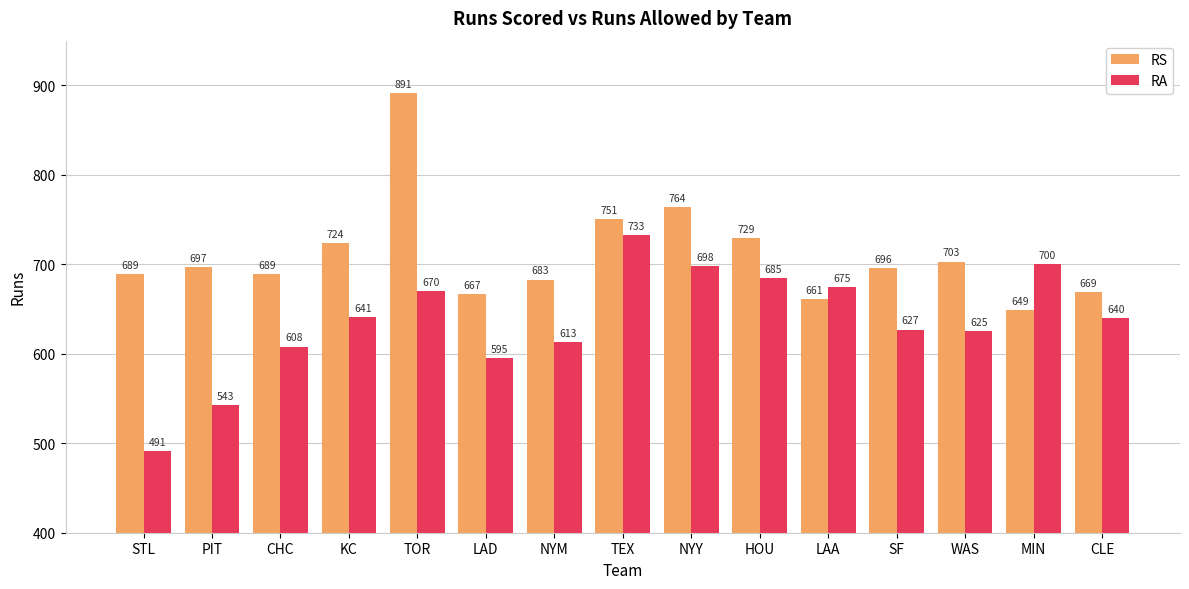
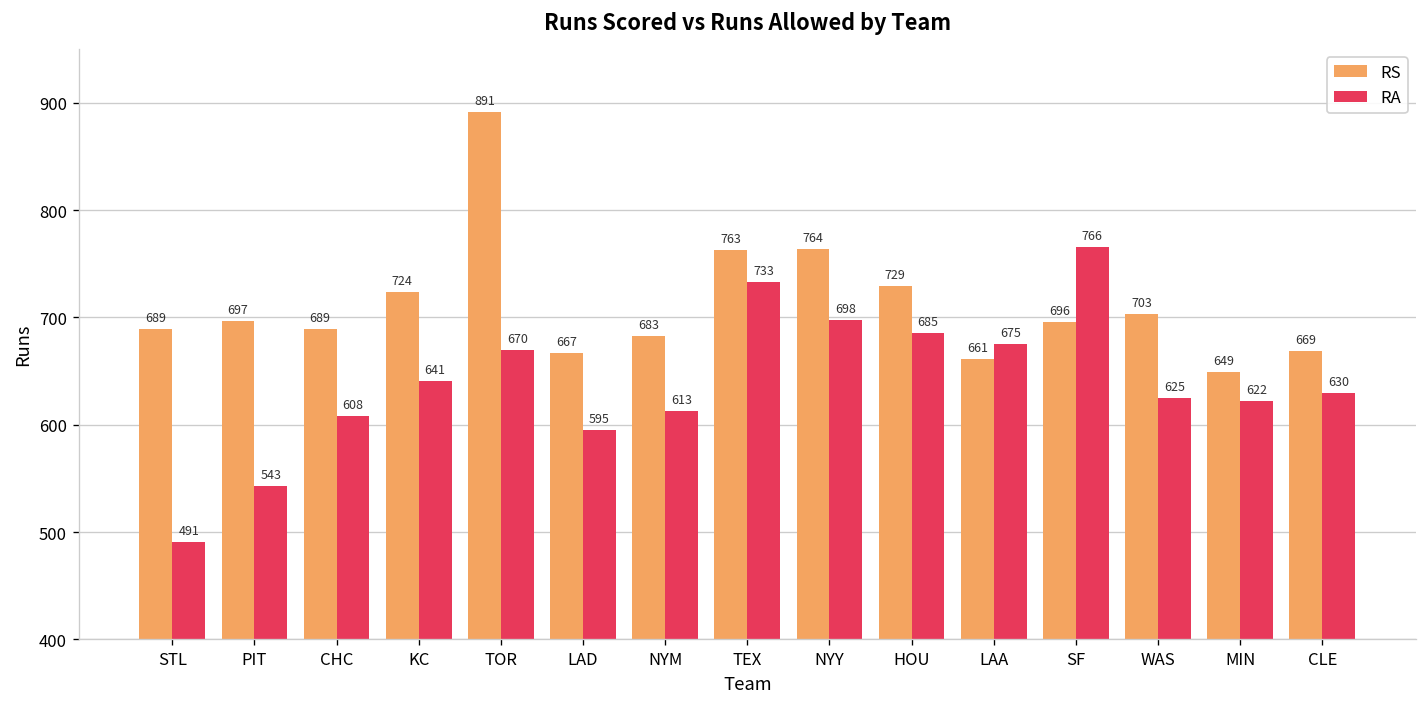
  {
    "RS": {
      "STL": 689,
      "PIT": 697,
      "CHC": 689,
      "KC": 724,
      "TOR": 891,
      "LAD": 667,
      "NYM": 683,
-     "TEX": 751,
+     "TEX": 763,
      "NYY": 764,
      "HOU": 729,
      "LAA": 661,
      "SF": 696,
      "WAS": 703,
      "MIN": 649,
      "CLE": 669
    },
    "RA": {
      "STL": 491,
      "PIT": 543,
      "CHC": 608,
      "KC": 641,
      "TOR": 670,
      "LAD": 595,
      "NYM": 613,
      "TEX": 733,
      "NYY": 698,
      "HOU": 685,
      "LAA": 675,
-     "SF": 627,
+     "SF": 766,
      "WAS": 625,
-     "MIN": 700,
-     "CLE": 640
+     "MIN": 622,
+     "CLE": 630
    }
  }
